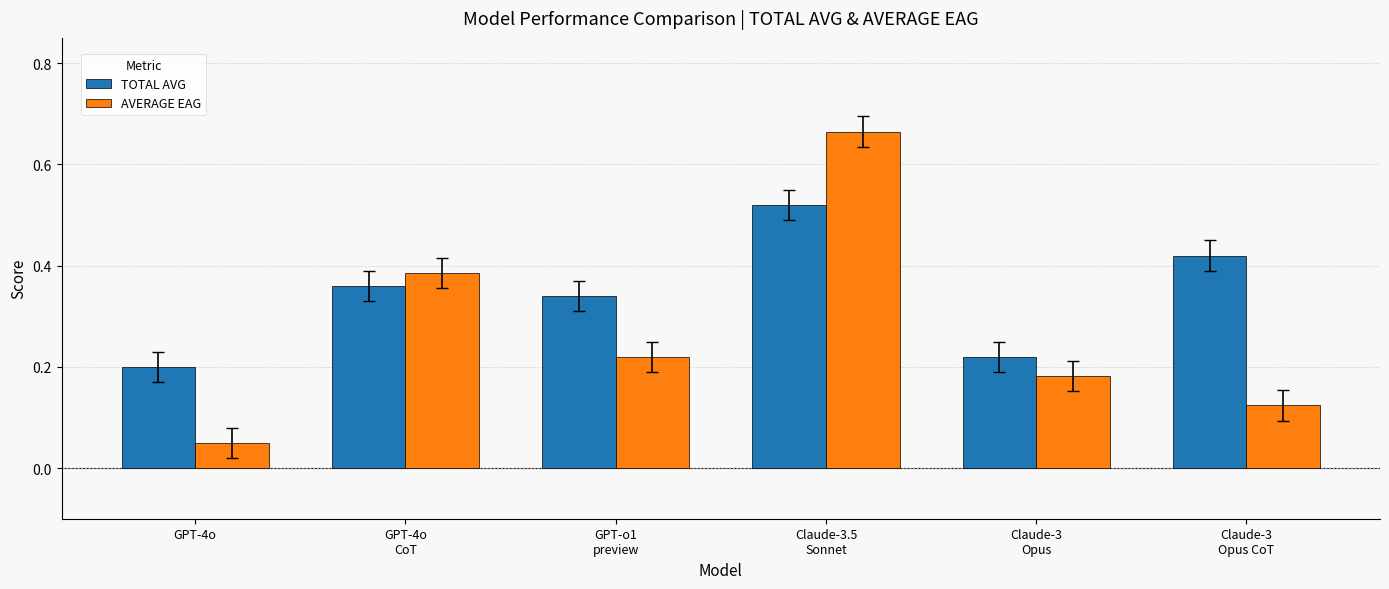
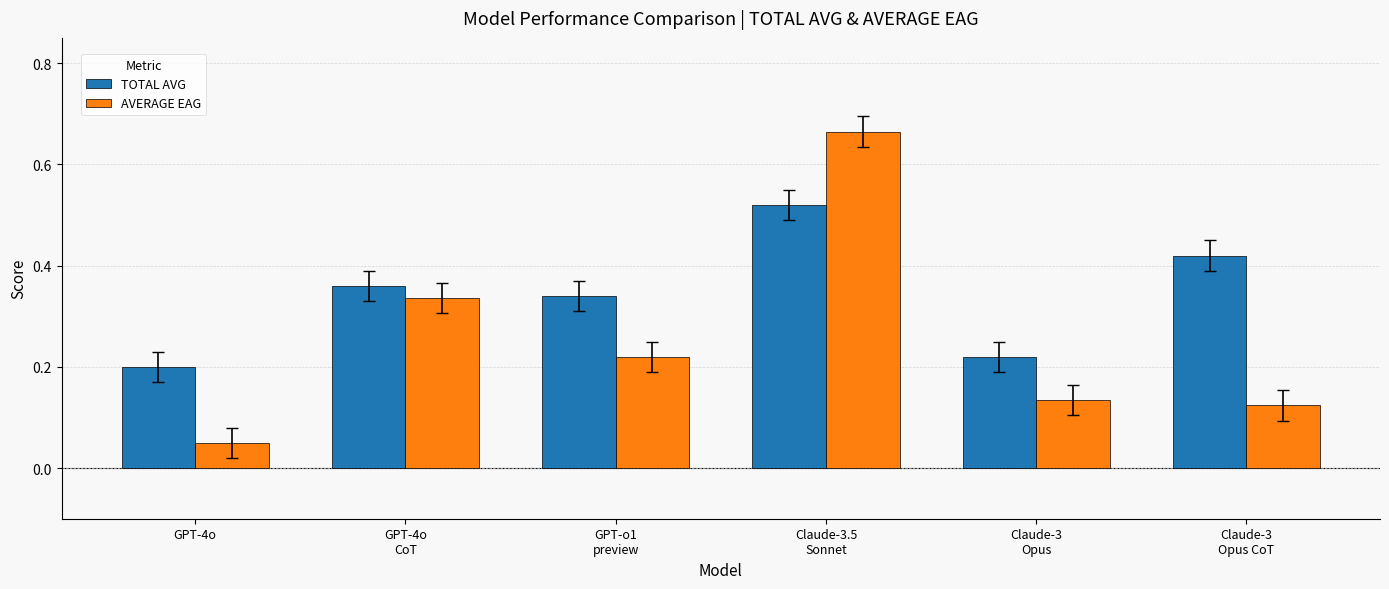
  {
    "AVERAGE EAG": {
      "GPT-4o": 0.05,
-     "GPT-4o CoT": 0.39,
+     "GPT-4o CoT": 0.34,
      "GPT-o1 preview": 0.22,
      "Claude-3.5 Sonnet": 0.67,
-     "Claude-3 Opus": 0.18,
+     "Claude-3 Opus": 0.14,
      "Claude-3 Opus CoT": 0.12
    }
  }
